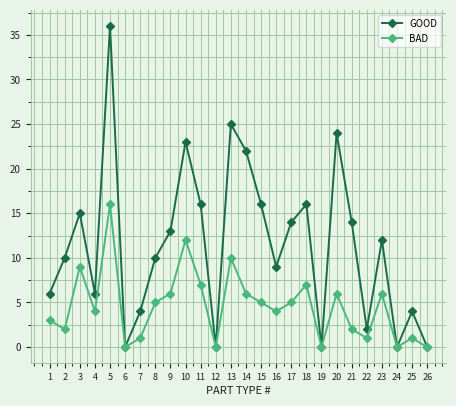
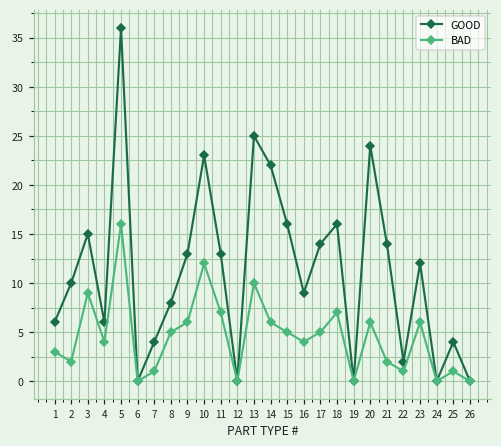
  {
    "GOOD": {
      "1": 6,
      "2": 10,
      "3": 15,
      "4": 6,
      "5": 36,
      "7": 4,
-     "8": 10,
+     "8": 8,
      "9": 13,
      "10": 23,
-     "11": 16,
+     "11": 13,
      "13": 25,
      "14": 22,
      "15": 16,
      "16": 9,
      "17": 14,
      "18": 16,
      "20": 24,
      "21": 14,
      "22": 2,
      "23": 12,
      "25": 4
    },
    "BAD": {
      "1": 3,
      "2": 2,
      "3": 9,
      "4": 4,
      "5": 16,
      "7": 1,
      "8": 5,
      "9": 6,
      "10": 12,
      "11": 7,
      "13": 10,
      "14": 6,
      "15": 5,
      "16": 4,
      "17": 5,
      "18": 7,
      "20": 6,
      "21": 2,
      "22": 1,
      "23": 6,
      "25": 1
    }
  }
